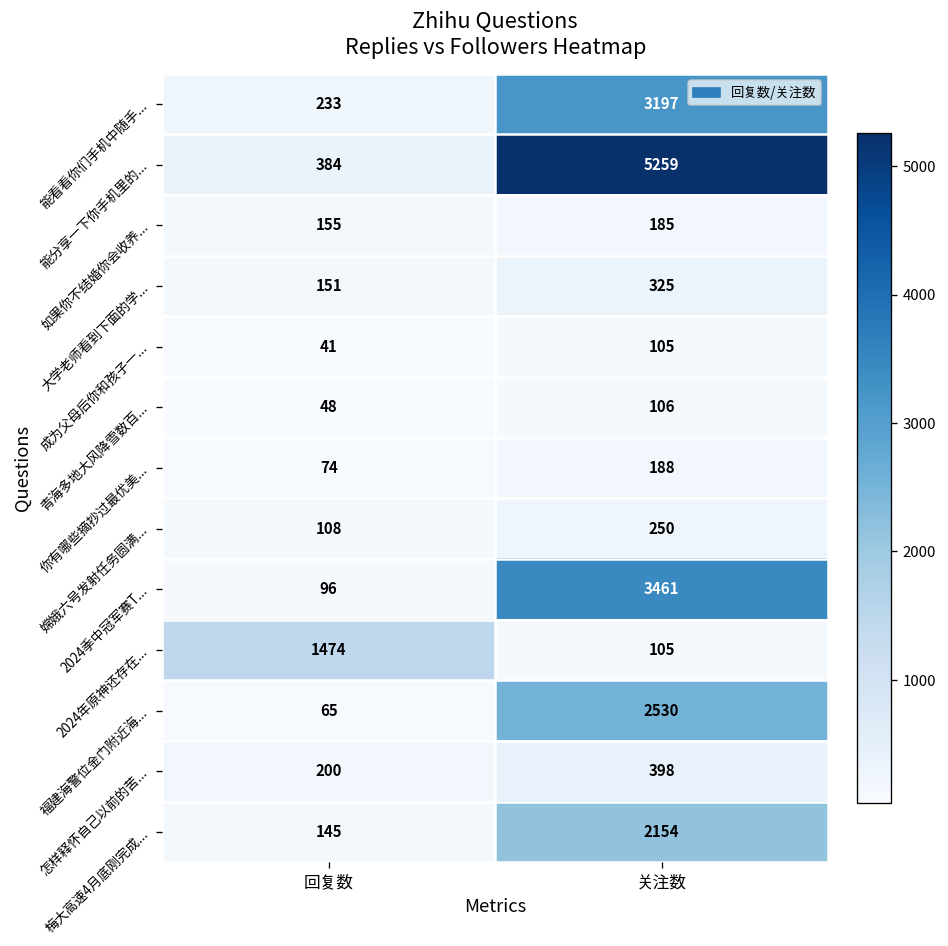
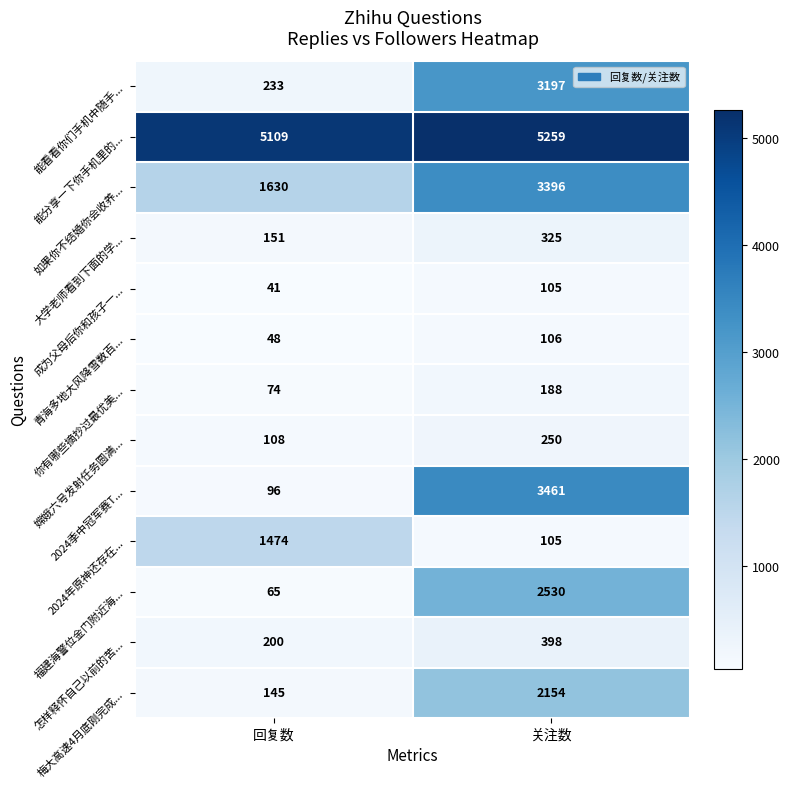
  {
    "能看看你们手机中随手...": {
      "回复数": 233,
      "关注数": 3197
    },
    "能分享一下你手机里的...": {
-     "回复数": 384,
+     "回复数": 5109,
      "关注数": 5259
    },
    "如果你不结婚你会收养...": {
-     "回复数": 155,
-     "关注数": 185
+     "回复数": 1630,
+     "关注数": 3396
    },
    "大学老师看到下面的学...": {
      "回复数": 151,
      "关注数": 325
    },
    "成为父母后你和孩子一...": {
      "回复数": 41,
      "关注数": 105
    },
    "青海多地大风降雪数百...": {
      "回复数": 48,
      "关注数": 106
    },
    "你有哪些摘抄过最优美...": {
      "回复数": 74,
      "关注数": 188
    },
    "嫦娥六号发射任务圆满...": {
      "回复数": 108,
      "关注数": 250
    },
    "2024季中冠军赛T...": {
      "回复数": 96,
      "关注数": 3461
    },
    "2024年原神还存在...": {
      "回复数": 1474,
      "关注数": 105
    },
    "福建海警位金门附近海...": {
      "回复数": 65,
      "关注数": 2530
    },
    "怎样释怀自己以前的苦...": {
      "回复数": 200,
      "关注数": 398
    },
    "梅大高速4月底刚完成...": {
      "回复数": 145,
      "关注数": 2154
    }
  }
